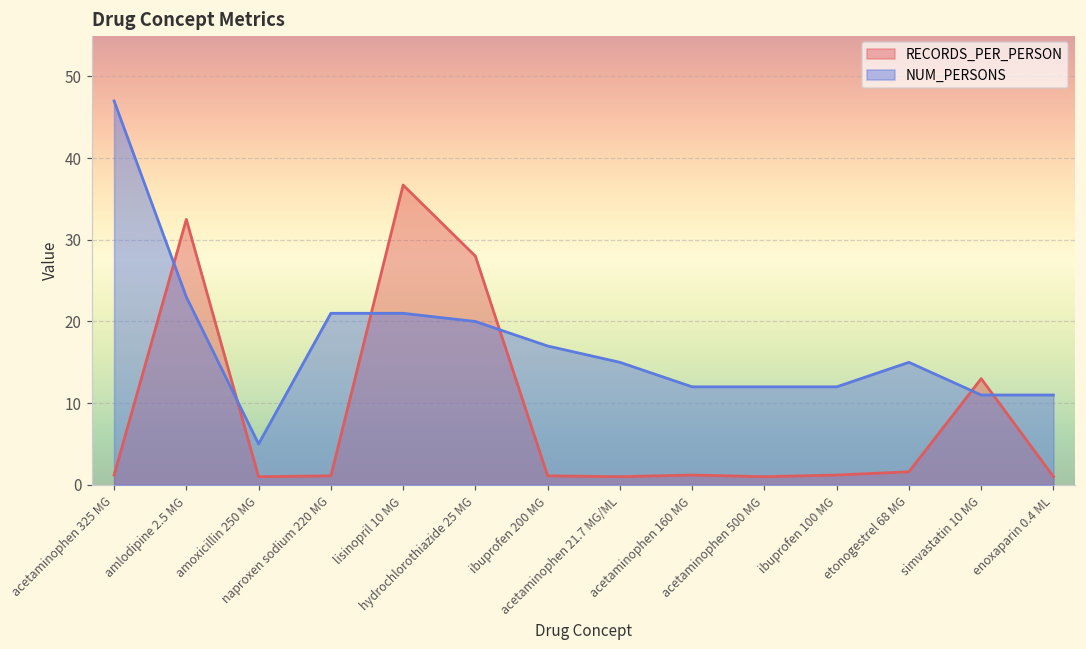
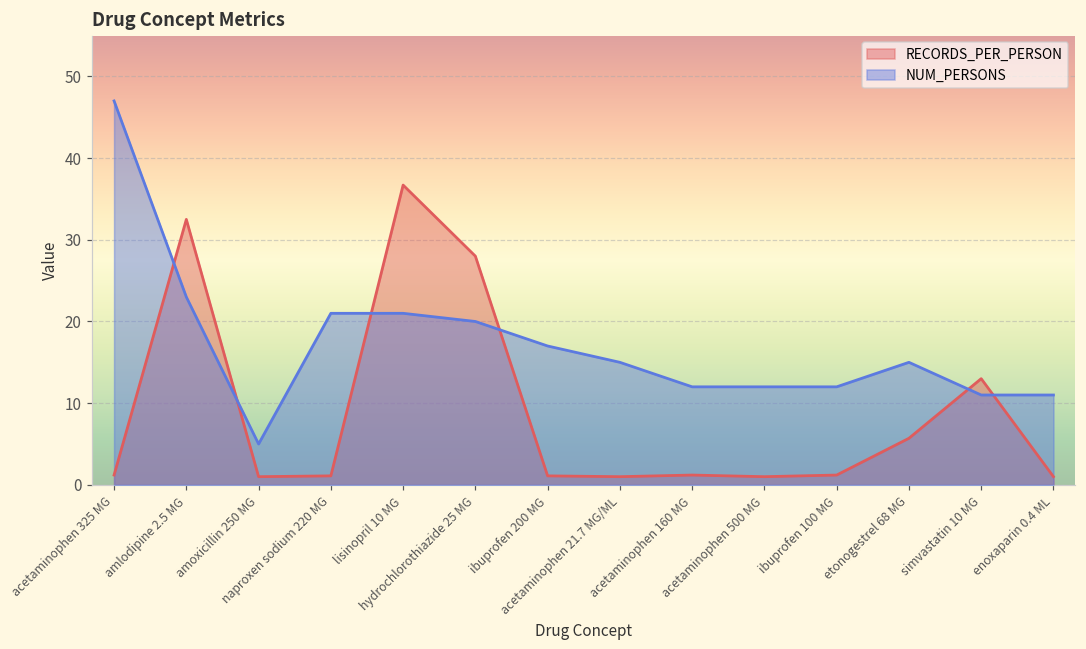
  {
    "RECORDS_PER_PERSON": {
      "acetaminophen 325 MG": 1,
      "amlodipine 2.5 MG": 33,
      "amoxicillin 250 MG": 1,
      "naproxen sodium 220 MG": 1,
      "lisinopril 10 MG": 37,
      "hydrochlorothiazide 25 MG": 28,
      "ibuprofen 200 MG": 1,
      "acetaminophen 21.7 MG/ML": 1,
      "acetaminophen 160 MG": 1,
      "acetaminophen 500 MG": 1,
      "ibuprofen 100 MG": 1,
-     "etonogestrel 68 MG": 2,
+     "etonogestrel 68 MG": 6,
      "simvastatin 10 MG": 13,
      "enoxaparin 0.4 ML": 1
    },
    "NUM_PERSONS": {
      "acetaminophen 325 MG": 47,
      "amlodipine 2.5 MG": 23,
      "amoxicillin 250 MG": 5,
      "naproxen sodium 220 MG": 21,
      "lisinopril 10 MG": 21,
      "hydrochlorothiazide 25 MG": 20,
      "ibuprofen 200 MG": 17,
      "acetaminophen 21.7 MG/ML": 15,
      "acetaminophen 160 MG": 12,
      "acetaminophen 500 MG": 12,
      "ibuprofen 100 MG": 12,
      "etonogestrel 68 MG": 15,
      "simvastatin 10 MG": 11,
      "enoxaparin 0.4 ML": 11
    }
  }
